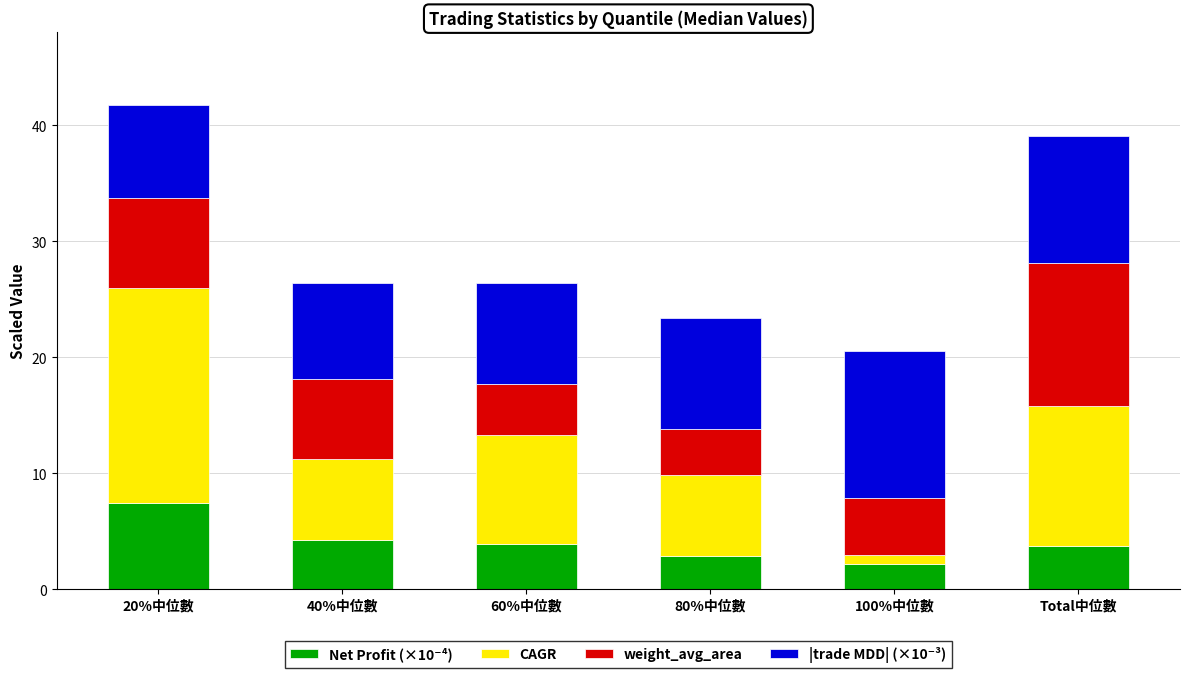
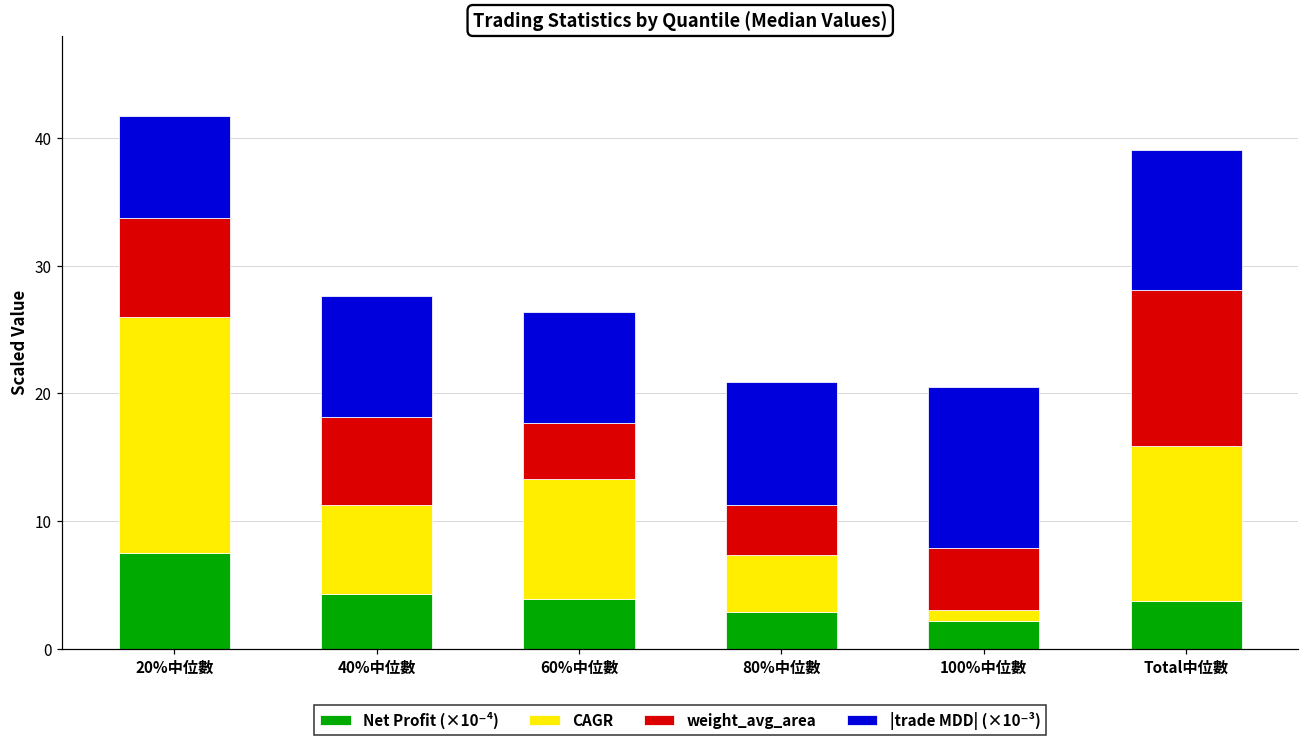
  {
    "Net Profit (×10⁻⁴)": {
      "20%中位數": 7.5,
      "40%中位數": 4.3,
      "60%中位數": 3.9,
      "80%中位數": 2.9,
      "100%中位數": 2.2,
      "Total中位數": 3.7
    },
    "CAGR": {
      "20%中位數": 18.5,
      "40%中位數": 7.0,
      "60%中位數": 9.4,
-     "80%中位數": 6.9,
+     "80%中位數": 4.4,
      "100%中位數": 0.8,
      "Total中位數": 12.1
    },
    "weight_avg_area": {
      "20%中位數": 7.8,
      "40%中位數": 6.9,
      "60%中位數": 4.4,
      "80%中位數": 3.9,
      "100%中位數": 4.9,
      "Total中位數": 12.3
    },
    "|trade MDD| (×10⁻³)": {
      "20%中位數": 8.0,
-     "40%中位數": 8.3,
+     "40%中位數": 9.5,
      "60%中位數": 8.7,
      "80%中位數": 9.6,
      "100%中位數": 12.6,
      "Total中位數": 10.9
    }
  }
